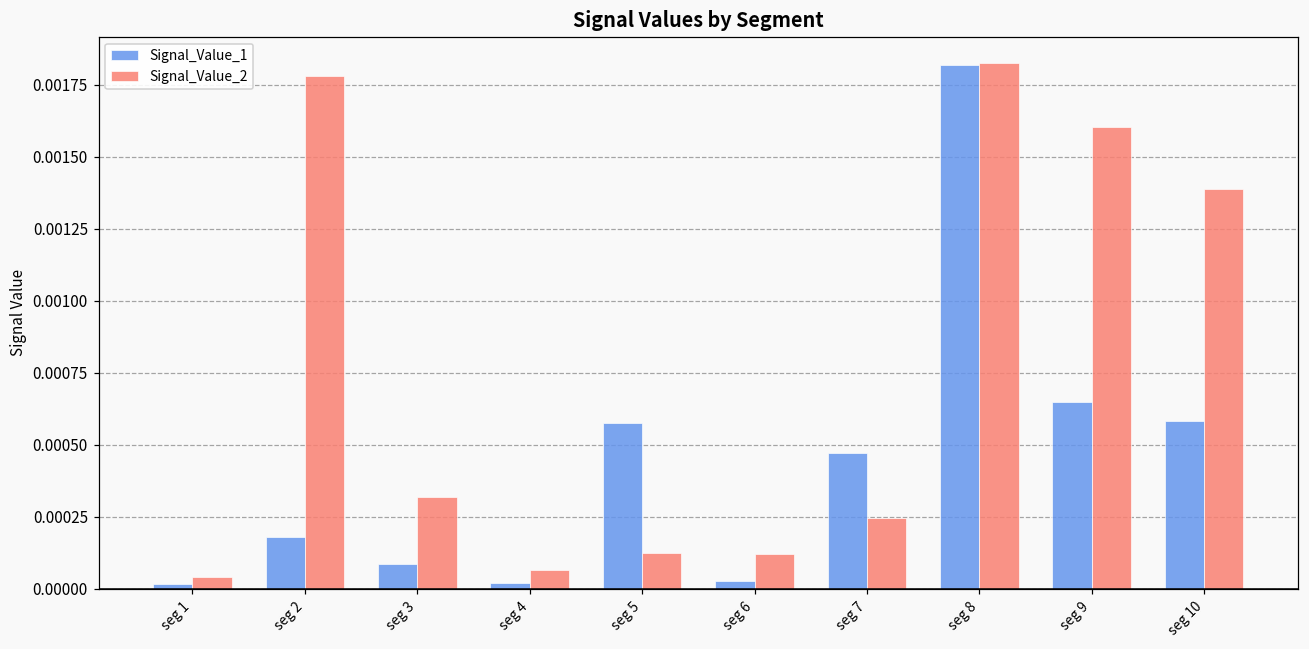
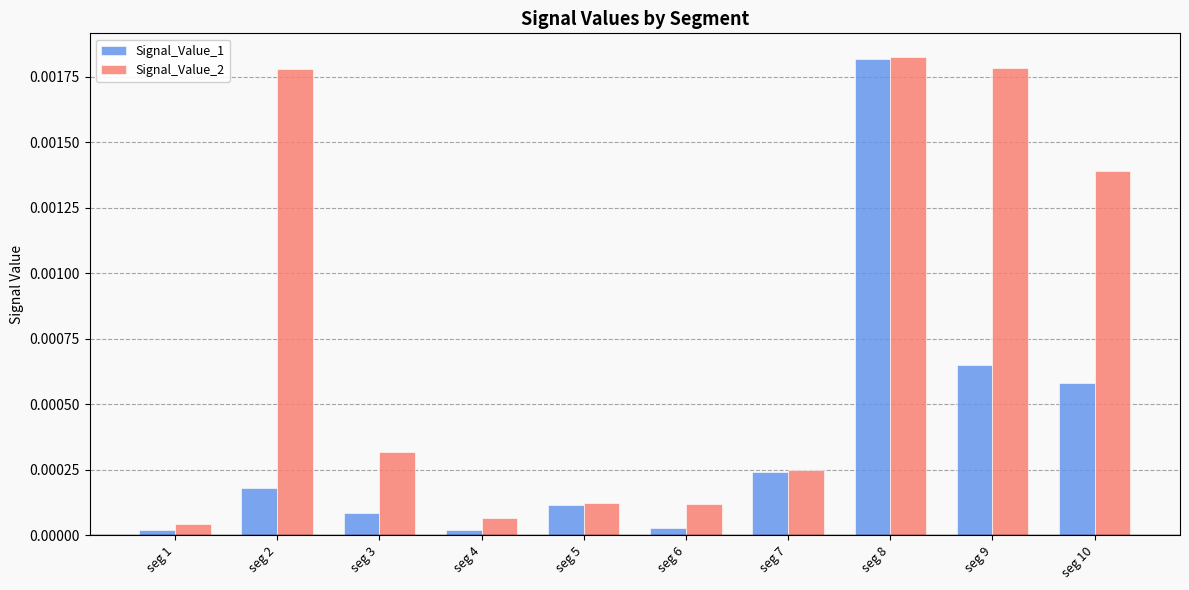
  {
    "Signal_Value_1": {
      "seg 1": 0.00002,
      "seg 2": 0.00018,
      "seg 3": 0.00009,
      "seg 4": 0.00002,
-     "seg 5": 0.00058,
+     "seg 5": 0.00012,
      "seg 6": 0.00003,
-     "seg 7": 0.00047,
+     "seg 7": 0.00024,
      "seg 8": 0.00182,
      "seg 9": 0.00065,
      "seg 10": 0.00058
    },
    "Signal_Value_2": {
      "seg 1": 0.00004,
      "seg 2": 0.00178,
      "seg 3": 0.00032,
      "seg 4": 0.00007,
      "seg 5": 0.00012,
      "seg 6": 0.00012,
      "seg 7": 0.00025,
      "seg 8": 0.00183,
-     "seg 9": 0.00160,
+     "seg 9": 0.00178,
      "seg 10": 0.00139
    }
  }
